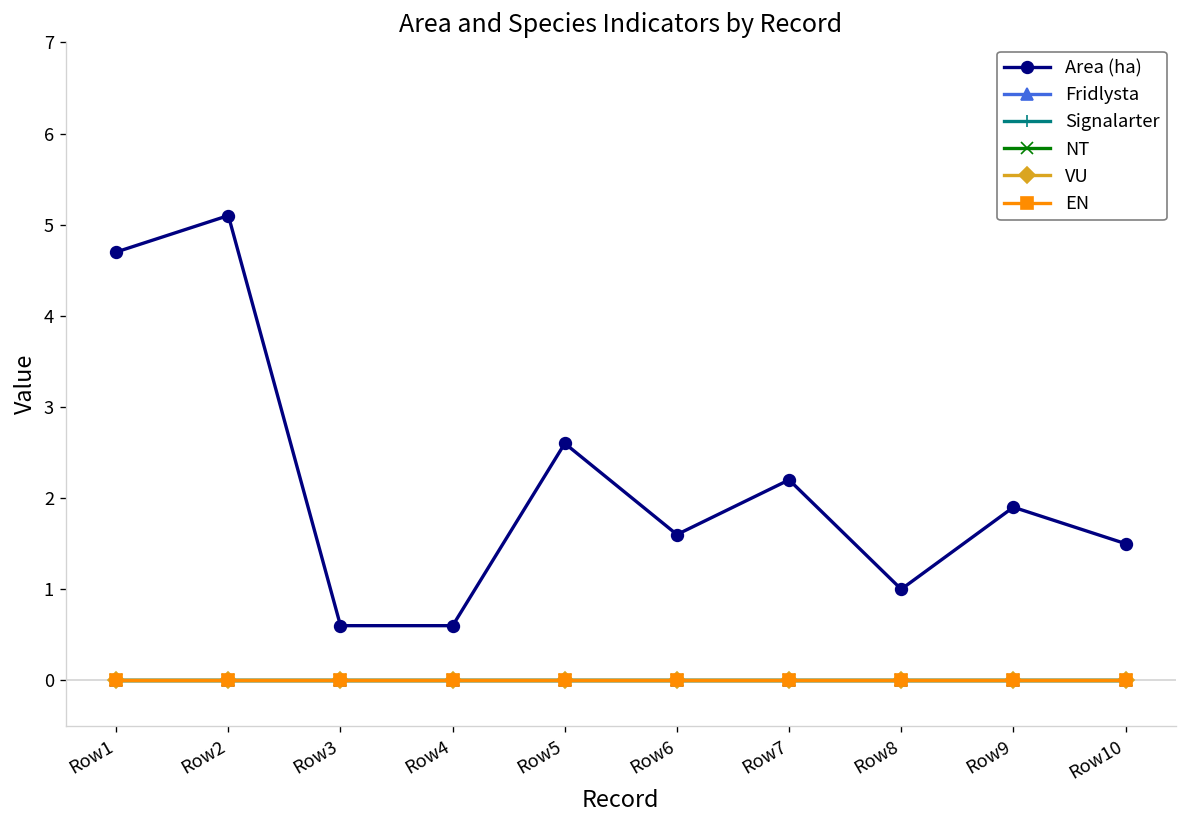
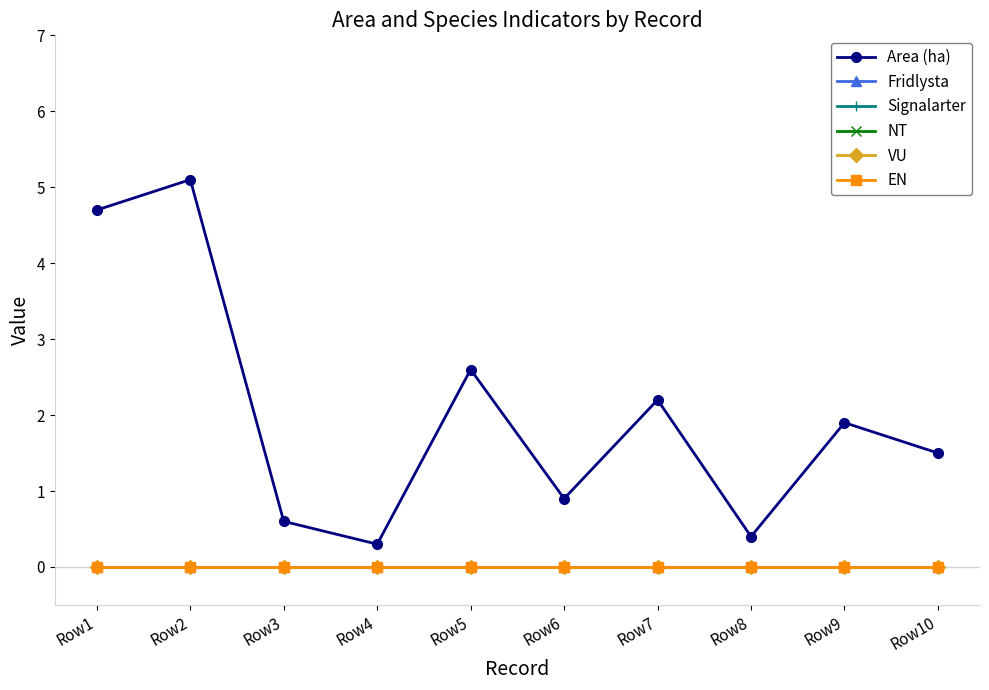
  {
    "Area (ha)": {
      "Row1": 4.7,
      "Row2": 5.1,
      "Row3": 0.6,
-     "Row4": 0.6,
+     "Row4": 0.3,
      "Row5": 2.6,
-     "Row6": 1.6,
+     "Row6": 0.9,
      "Row7": 2.2,
-     "Row8": 1.0,
+     "Row8": 0.4,
      "Row9": 1.9,
      "Row10": 1.5
    },
    "EN": {
      "Row1": 0.0,
      "Row2": 0.0,
      "Row3": 0.0,
      "Row4": 0.0,
      "Row5": 0.0,
      "Row6": 0.0,
      "Row7": 0.0,
      "Row8": 0.0,
      "Row9": 0.0,
      "Row10": 0.0
    }
  }
